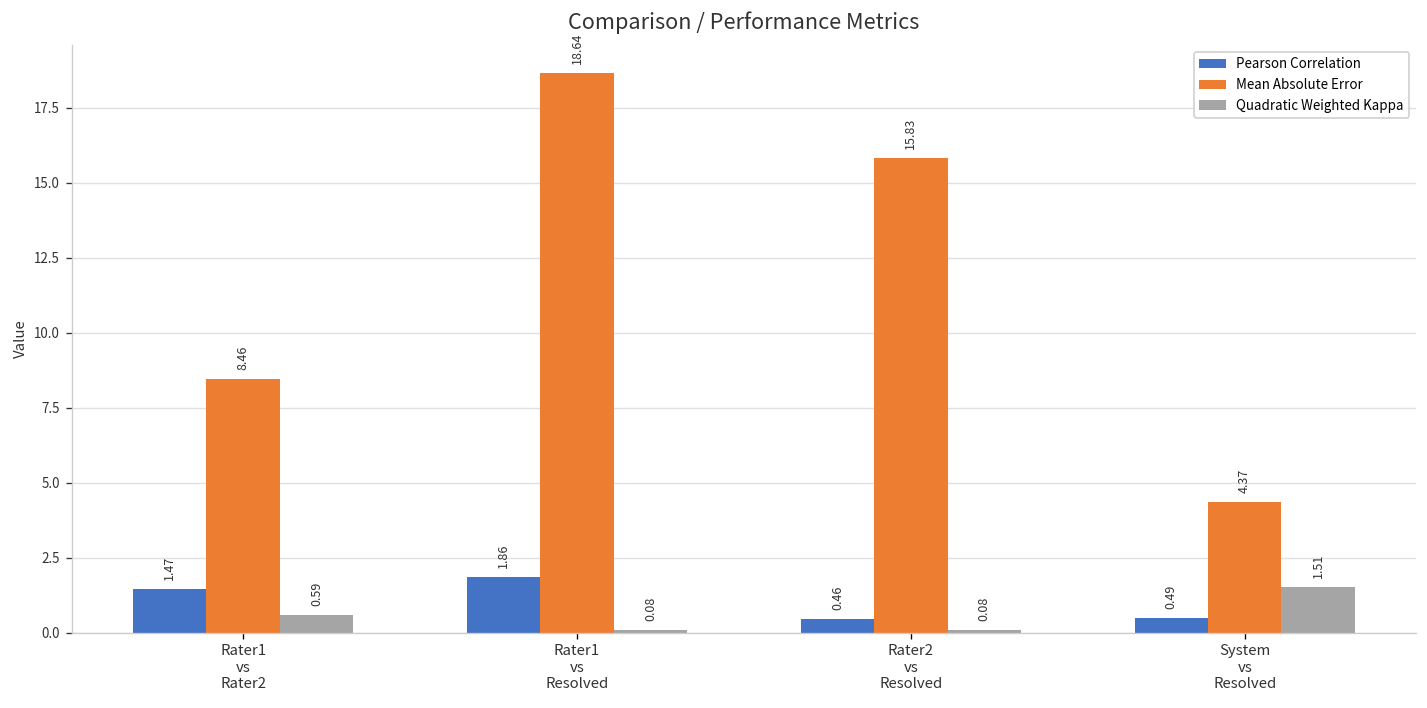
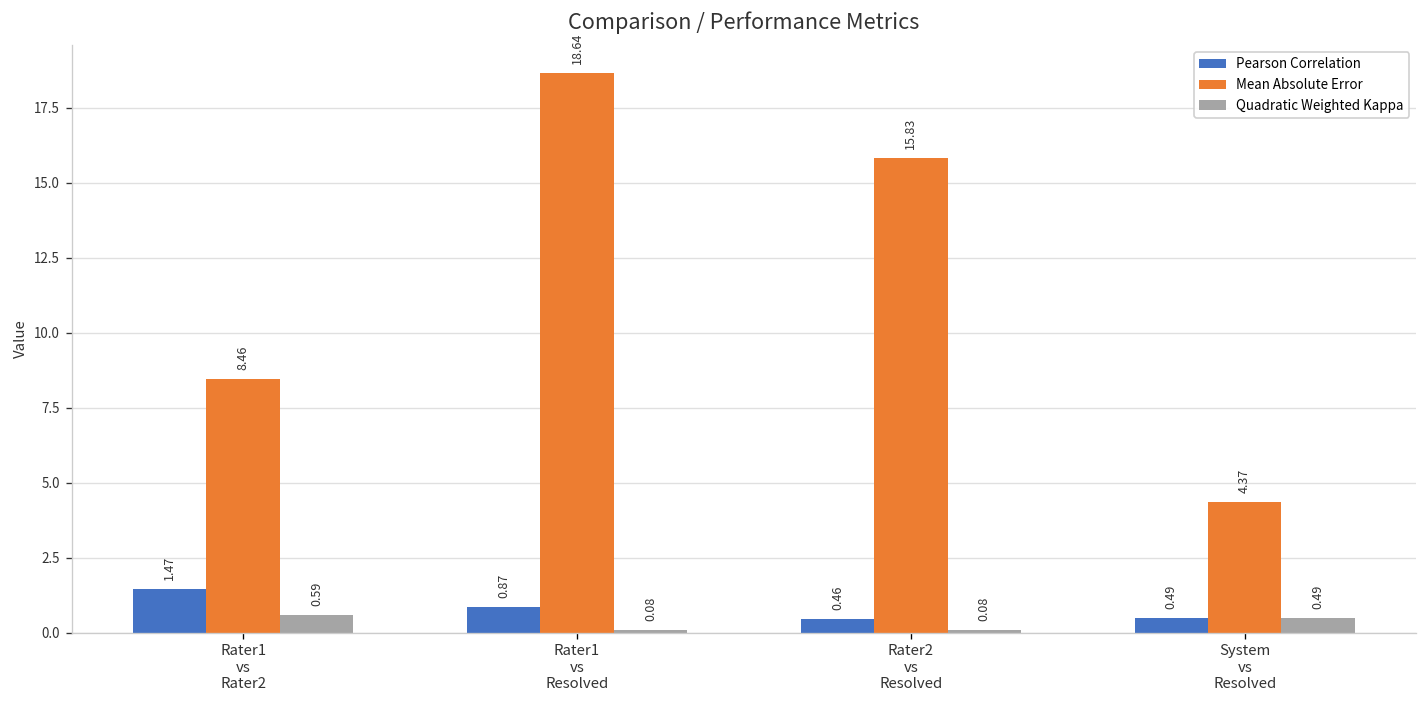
  {
    "Pearson Correlation": {
      "Rater1 vs Rater2": 1.47,
-     "Rater1 vs Resolved": 1.86,
+     "Rater1 vs Resolved": 0.87,
      "Rater2 vs Resolved": 0.46,
      "System vs Resolved": 0.49
    },
    "Mean Absolute Error": {
      "Rater1 vs Rater2": 8.46,
      "Rater1 vs Resolved": 18.64,
      "Rater2 vs Resolved": 15.83,
      "System vs Resolved": 4.37
    },
    "Quadratic Weighted Kappa": {
      "Rater1 vs Rater2": 0.59,
      "Rater1 vs Resolved": 0.08,
      "Rater2 vs Resolved": 0.08,
-     "System vs Resolved": 1.51
+     "System vs Resolved": 0.49
    }
  }
